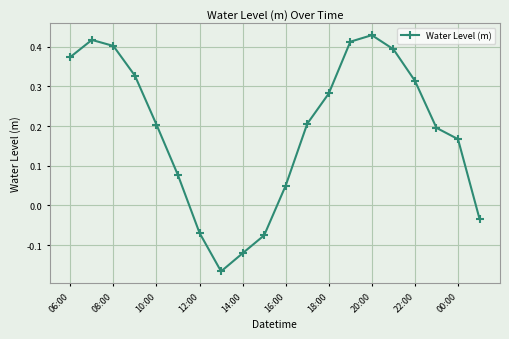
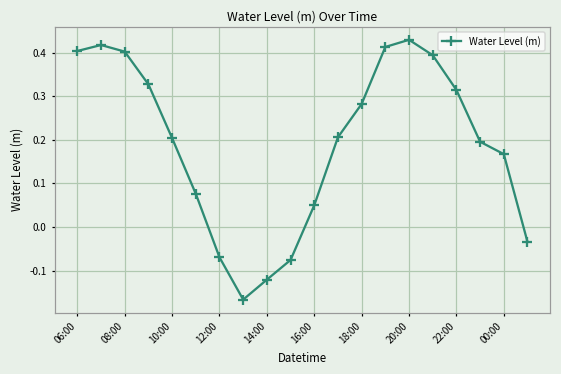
  {
-   "06:00": 0.37,
+   "06:00": 0.40,
    "08:00": 0.40,
    "10:00": 0.20,
    "12:00": -0.07,
    "14:00": -0.12,
    "16:00": 0.05,
    "18:00": 0.28,
    "20:00": 0.43,
    "22:00": 0.31,
    "00:00": 0.17
  }
